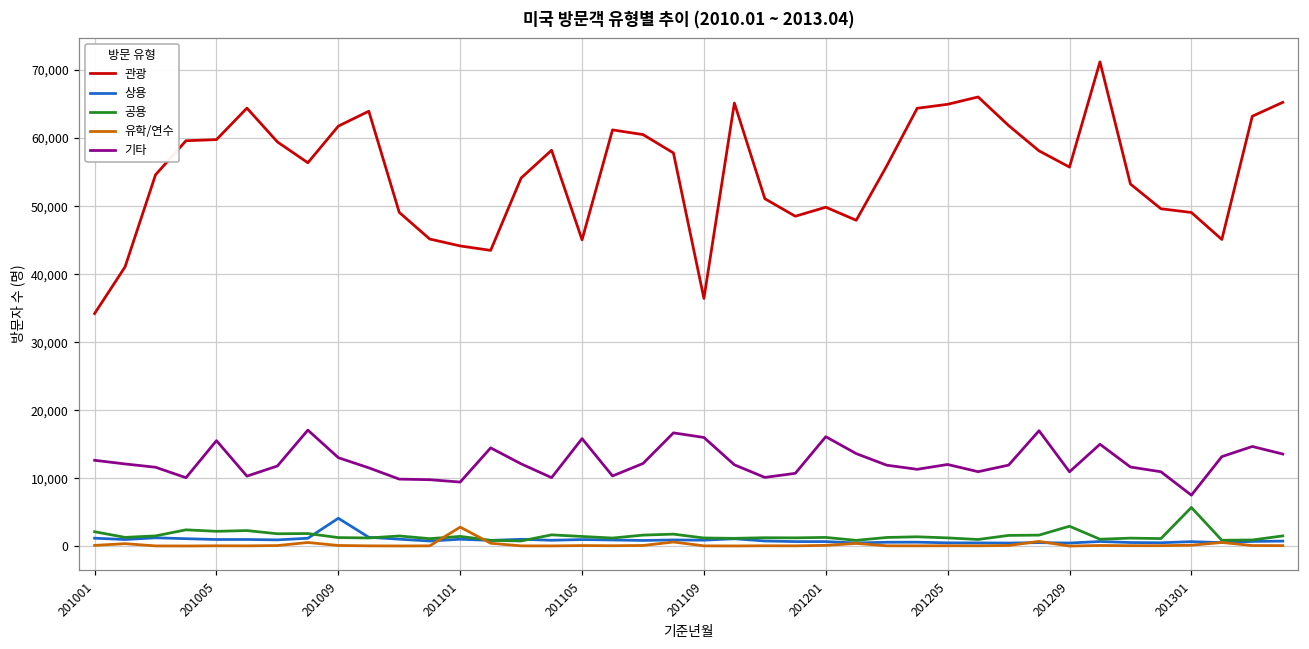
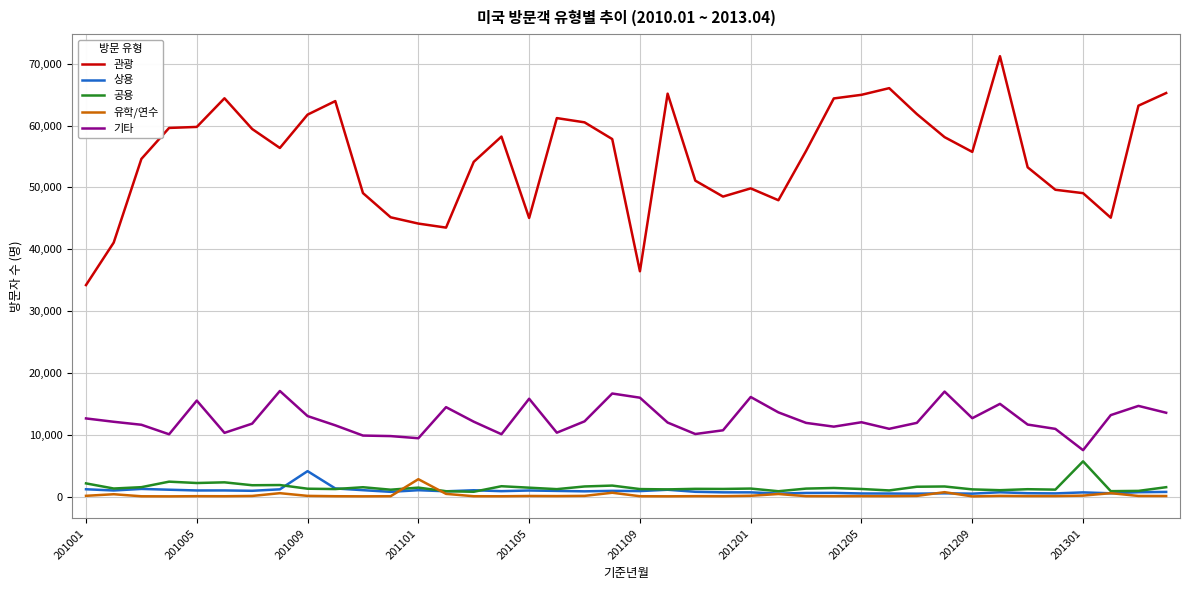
  {
    "관광": {
      "201001": "34,000",
      "201005": "60,000",
      "201009": "62,000",
      "201101": "44,000",
      "201105": "45,000",
      "201109": "36,000",
      "201201": "50,000",
      "201205": "65,000",
      "201209": "56,000",
      "201301": "49,000"
    },
    "상용": {
      "201001": "1,000",
      "201005": "1,000",
      "201009": "4,000",
      "201101": "1,000",
      "201105": "1,000",
      "201201": "1,000",
      "201205": "1,000",
      "201209": "0",
      "201301": "1,000"
    },
    "공용": {
      "201001": "2,000",
      "201005": "2,000",
      "201009": "1,000",
      "201101": "1,000",
      "201105": "1,000",
      "201201": "1,000",
      "201205": "1,000",
-     "201209": "3,000",
+     "201209": "1,000",
      "201301": "6,000"
    },
    "유학/연수": {
      "201001": "0",
      "201005": "0",
      "201009": "0",
      "201101": "3,000",
      "201105": "0",
      "201109": "0",
      "201201": "0",
      "201205": "0",
      "201209": "0",
      "201301": "0"
    },
    "기타": {
      "201001": "13,000",
      "201005": "16,000",
      "201009": "13,000",
      "201101": "9,000",
      "201105": "16,000",
      "201109": "16,000",
      "201201": "16,000",
      "201205": "12,000",
-     "201209": "11,000",
+     "201209": "13,000",
      "201301": "8,000"
    }
  }
